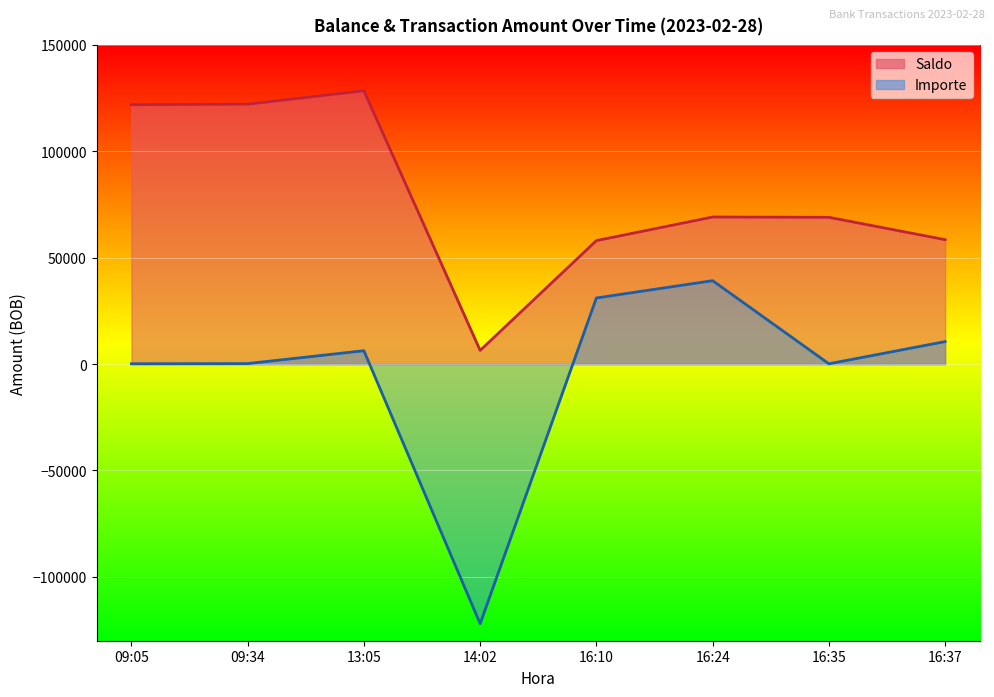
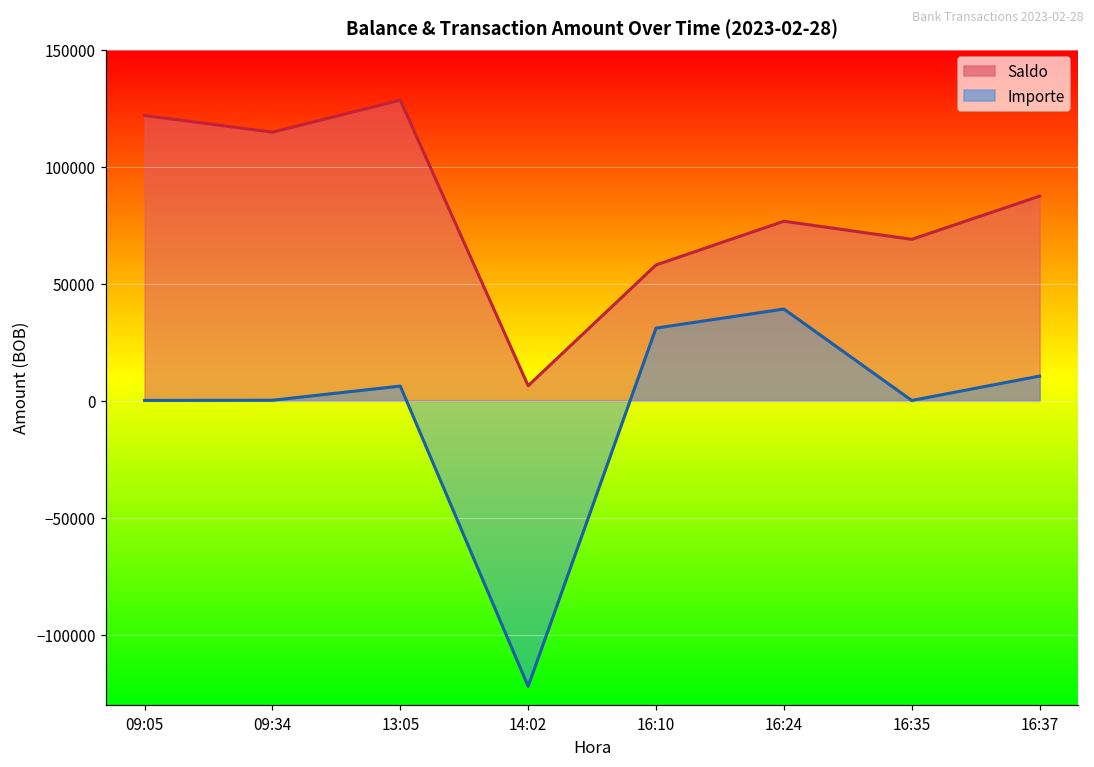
  {
    "Saldo": {
      "09:05": 122000,
-     "09:34": 122000,
+     "09:34": 115000,
      "13:05": 128000,
      "14:02": 6000,
      "16:10": 58000,
-     "16:24": 69000,
+     "16:24": 77000,
      "16:35": 69000,
-     "16:37": 58000
+     "16:37": 87000
    }
  }
